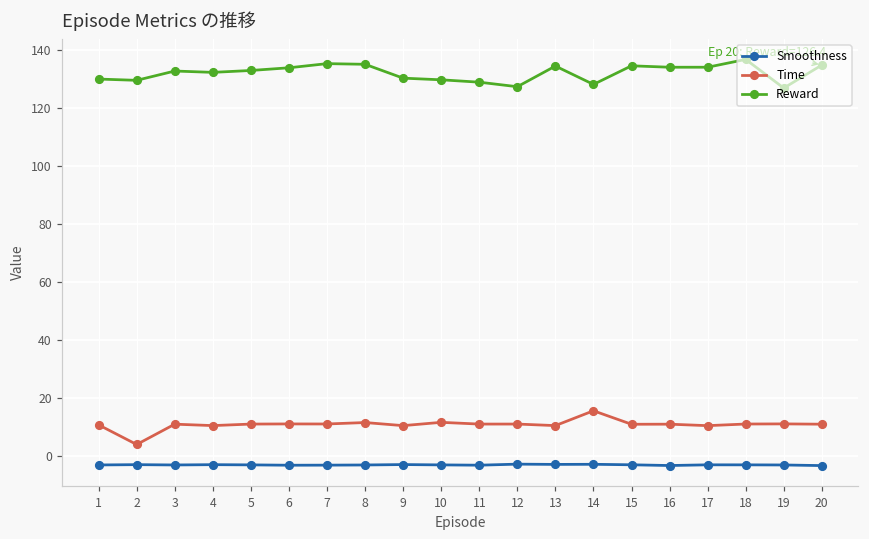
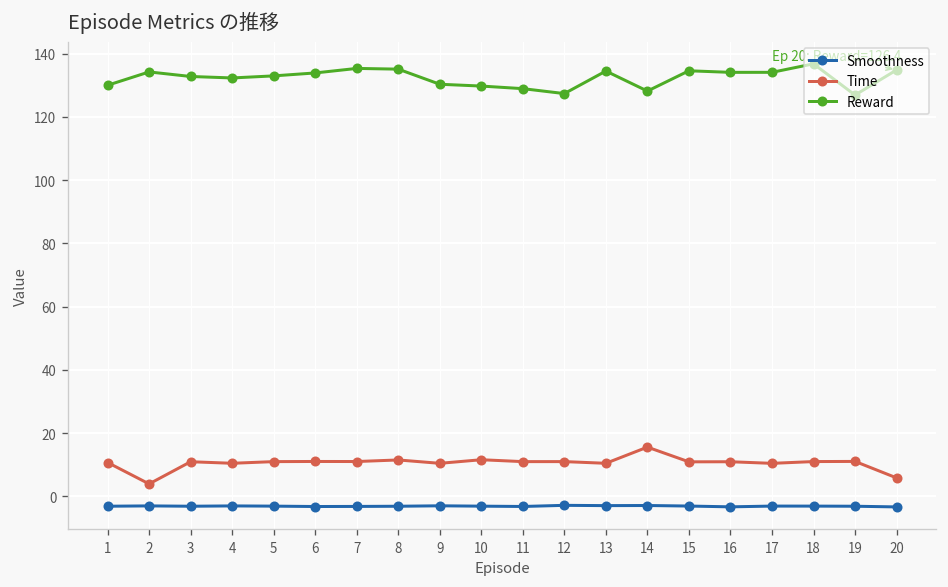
  {
    "Smoothness": {
      "1": -3,
      "2": -3,
      "3": -3,
      "4": -3,
      "5": -3,
      "6": -3,
      "7": -3,
      "8": -3,
      "9": -3,
      "10": -3,
      "11": -3,
      "12": -3,
      "13": -3,
      "14": -3,
      "15": -3,
      "16": -3,
      "17": -3,
      "18": -3,
      "19": -3,
      "20": -3
    },
    "Time": {
      "1": 11,
      "2": 4,
      "3": 11,
      "4": 10,
      "5": 11,
      "6": 11,
      "7": 11,
      "8": 12,
      "9": 10,
      "10": 12,
      "11": 11,
      "12": 11,
      "13": 10,
      "14": 16,
      "15": 11,
      "16": 11,
      "17": 10,
      "18": 11,
      "19": 11,
-     "20": 11
+     "20": 6
    },
    "Reward": {
      "1": 130,
-     "2": 130,
+     "2": 134,
      "3": 133,
      "4": 132,
      "5": 133,
      "6": 134,
      "7": 135,
      "8": 135,
      "9": 130,
      "10": 130,
      "11": 129,
      "12": 127,
      "13": 134,
      "14": 128,
      "15": 135,
      "16": 134,
      "17": 134
    }
  }
